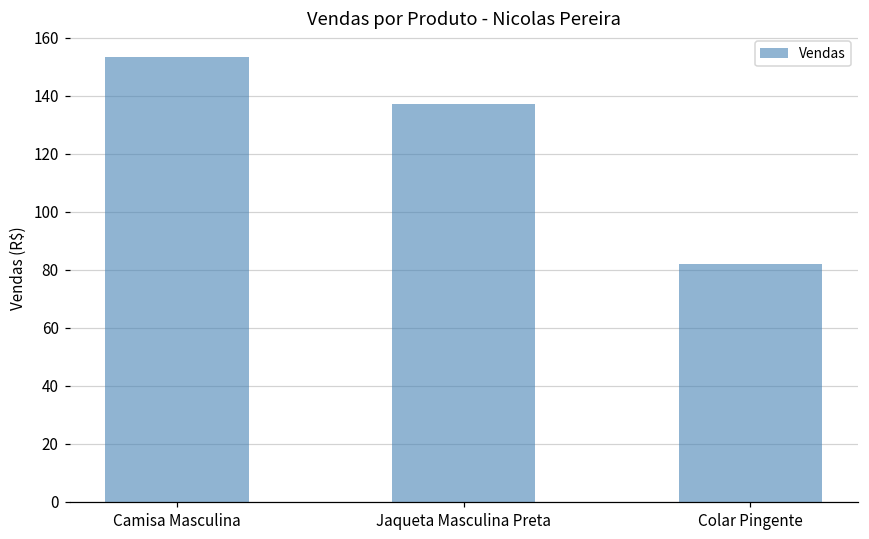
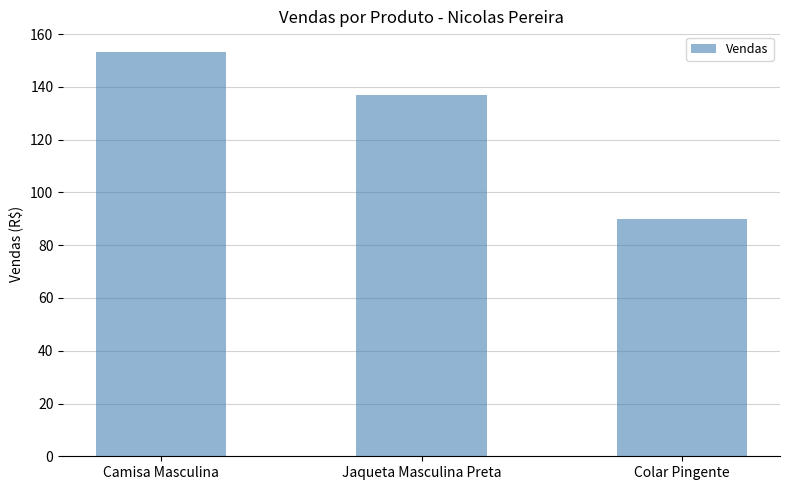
  {
    "Camisa Masculina": 153,
    "Jaqueta Masculina Preta": 137,
-   "Colar Pingente": 82
+   "Colar Pingente": 90
  }
